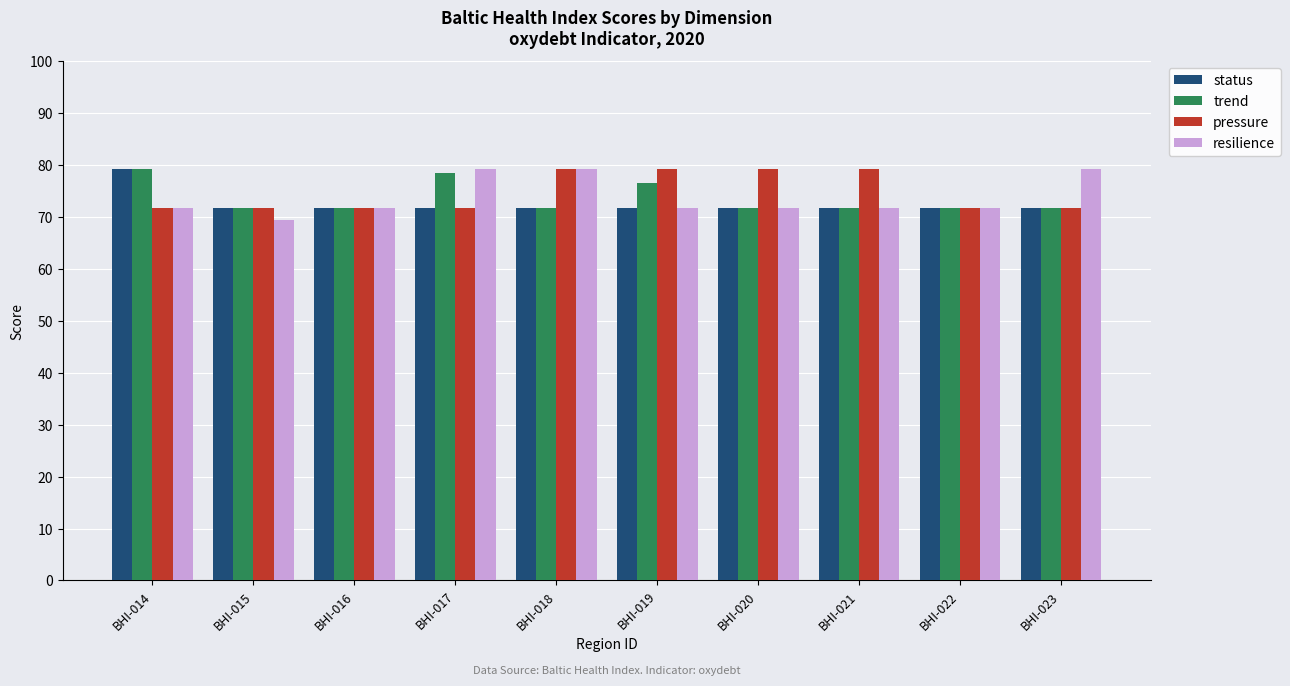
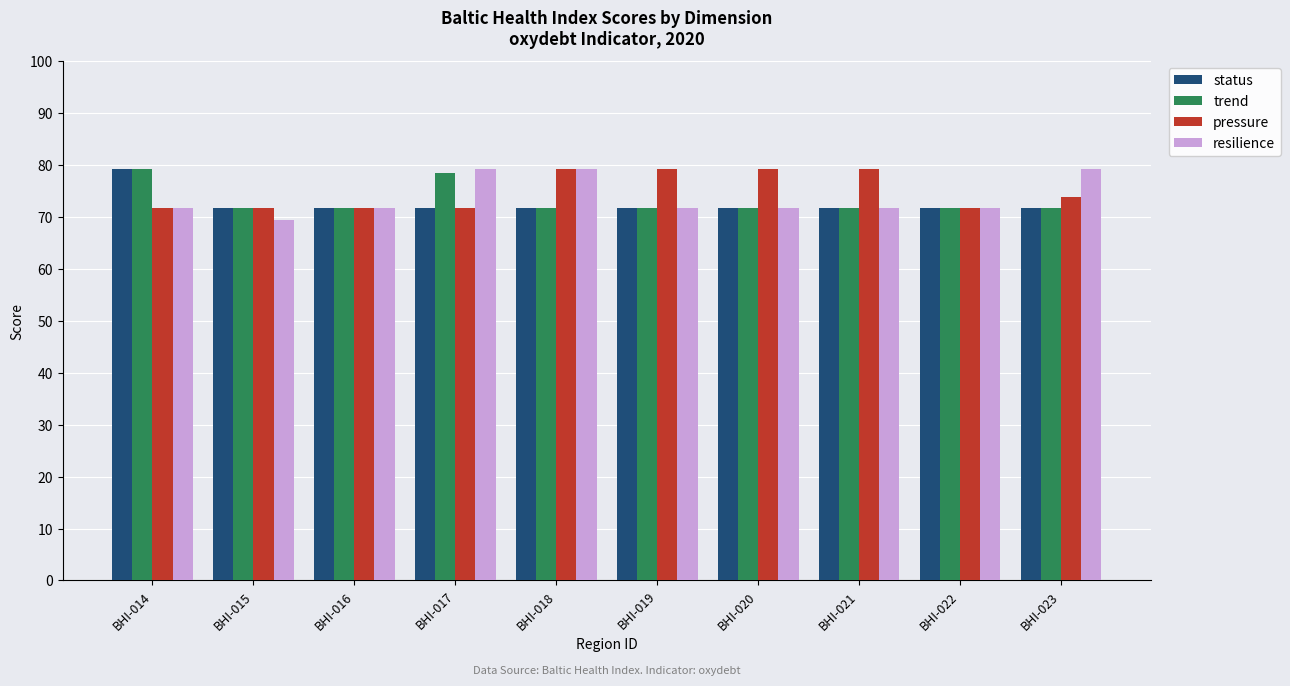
  {
    "status": {
      "BHI-014": 79,
      "BHI-015": 72,
      "BHI-016": 72,
      "BHI-017": 72,
      "BHI-018": 72,
      "BHI-019": 72,
      "BHI-020": 72,
      "BHI-021": 72,
      "BHI-022": 72,
      "BHI-023": 72
    },
    "trend": {
      "BHI-014": 79,
      "BHI-015": 72,
      "BHI-016": 72,
      "BHI-017": 78,
      "BHI-018": 72,
-     "BHI-019": 77,
+     "BHI-019": 72,
      "BHI-020": 72,
      "BHI-021": 72,
      "BHI-022": 72,
      "BHI-023": 72
    },
    "pressure": {
      "BHI-014": 72,
      "BHI-015": 72,
      "BHI-016": 72,
      "BHI-017": 72,
      "BHI-018": 79,
      "BHI-019": 79,
      "BHI-020": 79,
      "BHI-021": 79,
      "BHI-022": 72,
-     "BHI-023": 72
+     "BHI-023": 74
    },
    "resilience": {
      "BHI-014": 72,
      "BHI-015": 69,
      "BHI-016": 72,
      "BHI-017": 79,
      "BHI-018": 79,
      "BHI-019": 72,
      "BHI-020": 72,
      "BHI-021": 72,
      "BHI-022": 72,
      "BHI-023": 79
    }
  }
